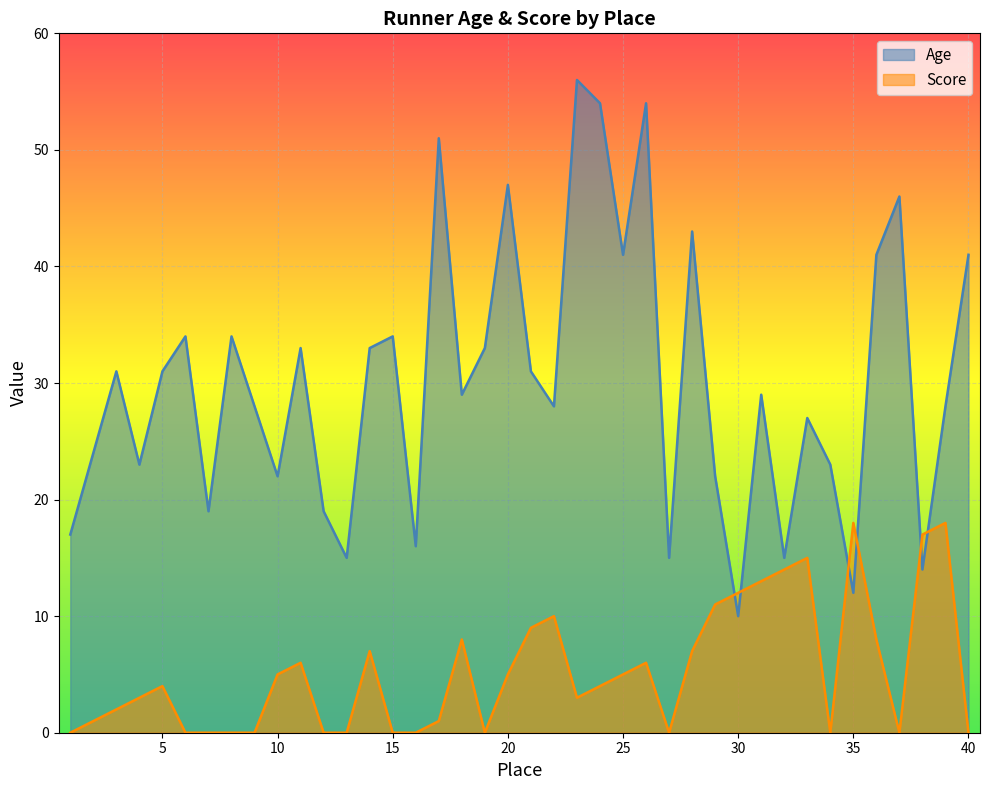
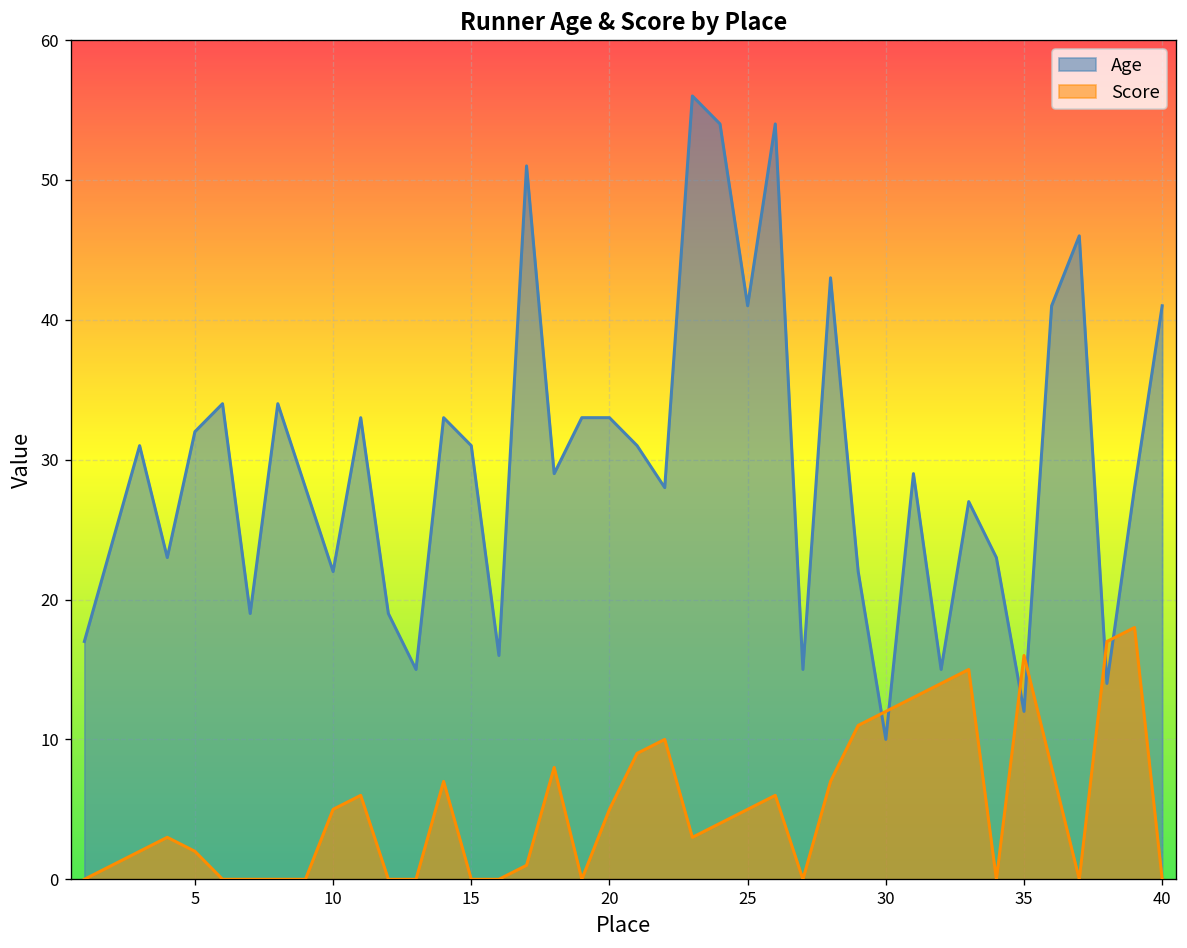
  {
    "Age": {
-     "5": 31,
+     "5": 32,
      "10": 22,
-     "15": 34,
-     "20": 47,
+     "15": 31,
+     "20": 33,
      "25": 41,
      "30": 10,
      "35": 12,
      "40": 41
    },
    "Score": {
-     "5": 4,
+     "5": 2,
      "10": 5,
      "15": 0,
      "20": 5,
      "25": 5,
      "30": 12,
-     "35": 18,
+     "35": 16,
      "40": 0
    }
  }
